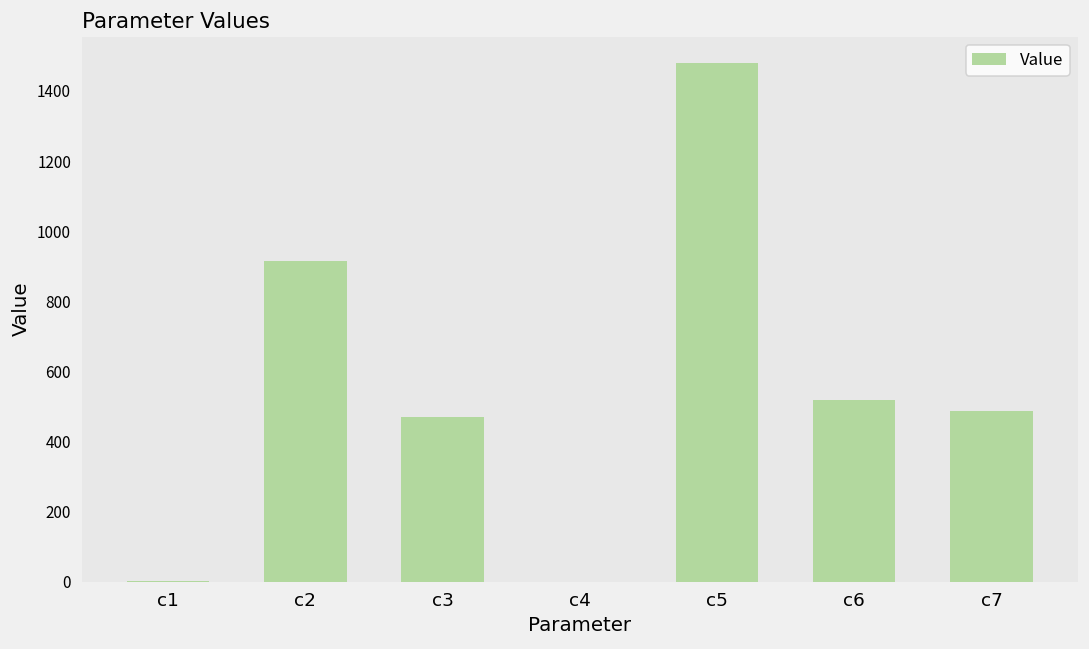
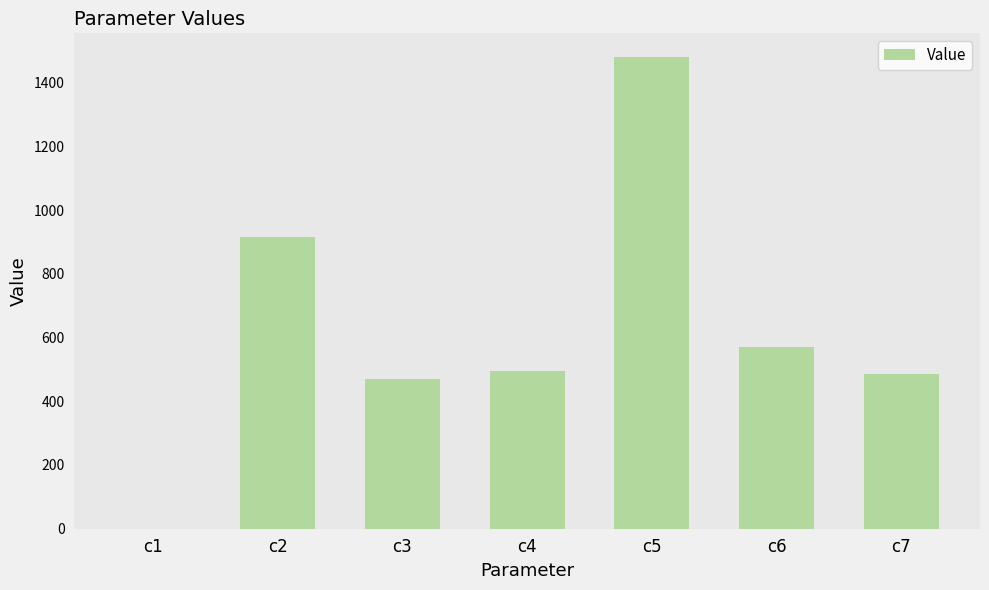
  {
    "c2": 920,
    "c3": 470,
-   "c4": 0,
+   "c4": 500,
    "c5": 1480,
-   "c6": 520,
+   "c6": 570,
    "c7": 490
  }
